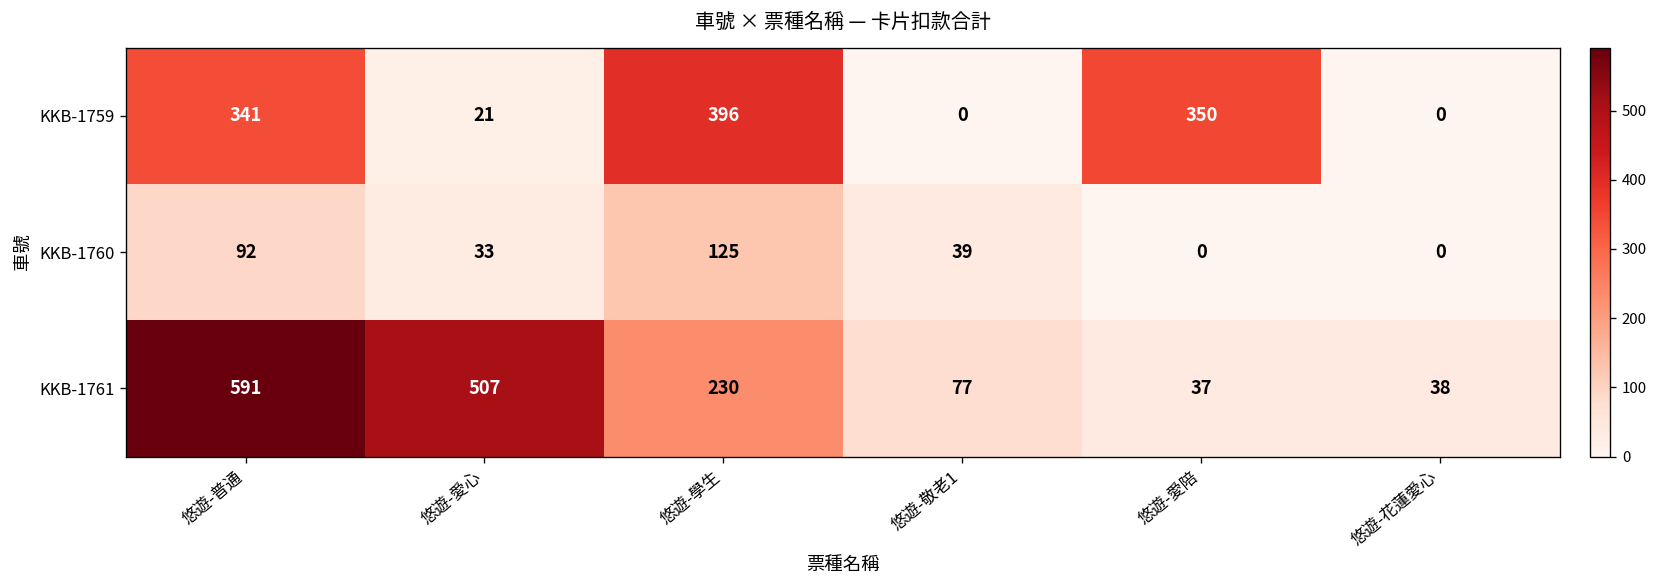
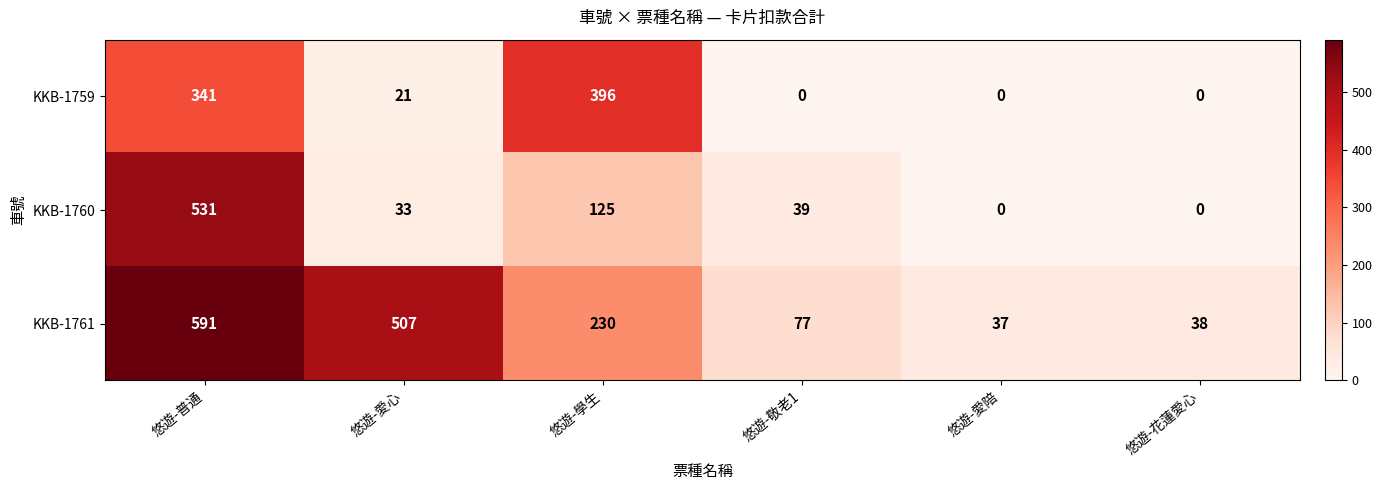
  {
    "KKB-1759": {
      "悠遊-普通": 341,
      "悠遊-愛心": 21,
      "悠遊-學生": 396,
      "悠遊-敬老1": 0,
-     "悠遊-愛陪": 350,
+     "悠遊-愛陪": 0,
      "悠遊-花蓮愛心": 0
    },
    "KKB-1760": {
-     "悠遊-普通": 92,
+     "悠遊-普通": 531,
      "悠遊-愛心": 33,
      "悠遊-學生": 125,
      "悠遊-敬老1": 39,
      "悠遊-愛陪": 0,
      "悠遊-花蓮愛心": 0
    },
    "KKB-1761": {
      "悠遊-普通": 591,
      "悠遊-愛心": 507,
      "悠遊-學生": 230,
      "悠遊-敬老1": 77,
      "悠遊-愛陪": 37,
      "悠遊-花蓮愛心": 38
    }
  }
